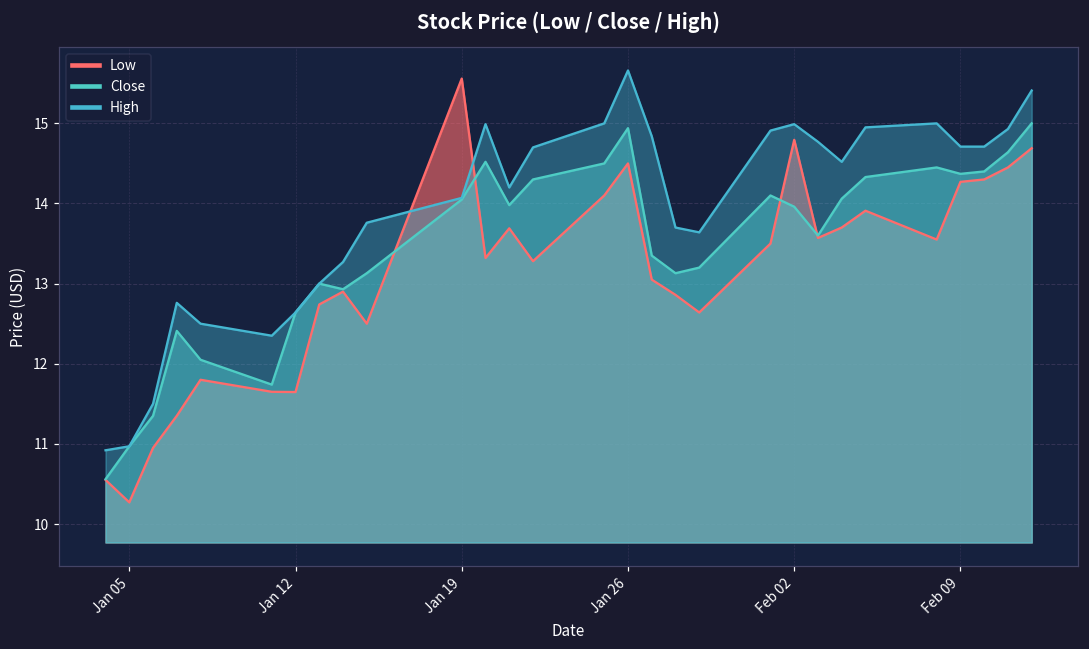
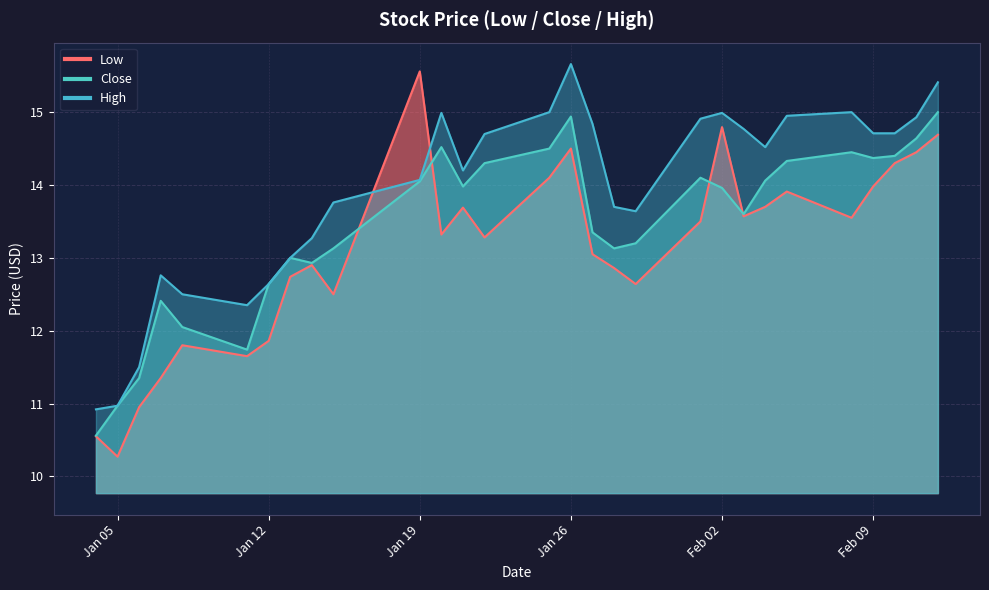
  {
    "Low": {
      "Jan 05": 10.3,
-     "Jan 12": 11.6,
+     "Jan 12": 11.9,
      "Jan 19": 15.6,
      "Jan 26": 14.5,
      "Feb 02": 14.8,
-     "Feb 09": 14.3
+     "Feb 09": 14.0
    }
  }
